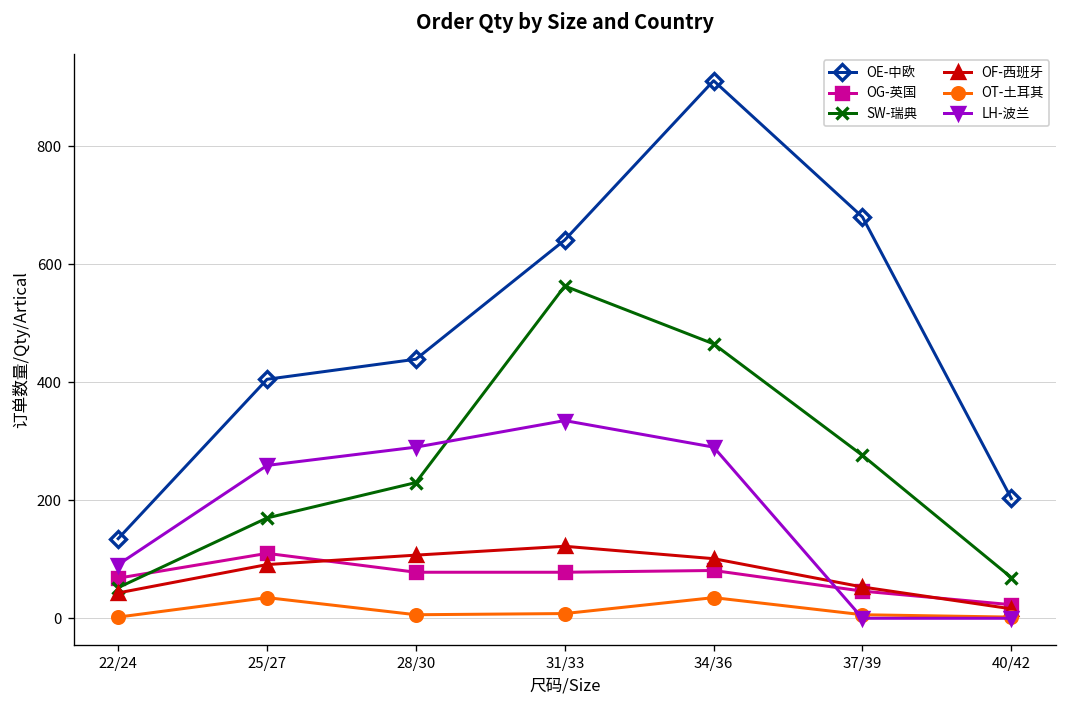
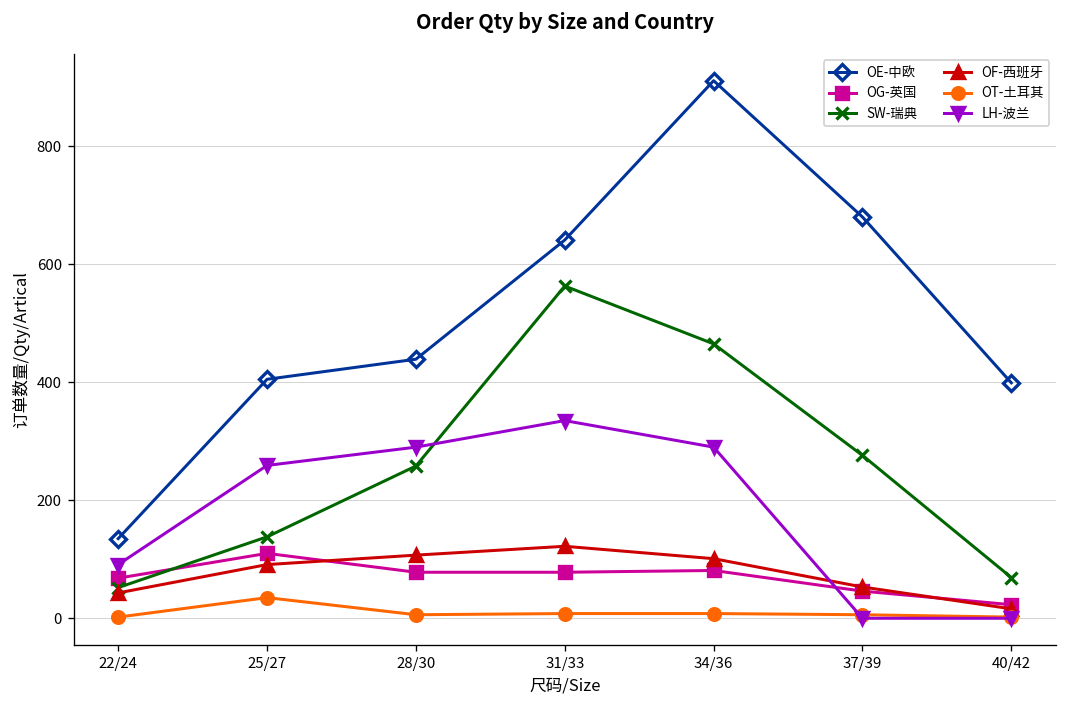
  {
    "OE-中欧": {
      "22/24": 140,
      "25/27": 410,
      "28/30": 440,
      "31/33": 640,
      "34/36": 910,
      "37/39": 680,
-     "40/42": 200
+     "40/42": 400
    },
    "OG-英国": {
      "22/24": 70,
      "25/27": 110,
      "28/30": 80,
      "31/33": 80,
      "34/36": 80,
      "37/39": 50,
      "40/42": 20
    },
    "SW-瑞典": {
      "22/24": 50,
-     "25/27": 170,
-     "28/30": 230,
+     "25/27": 140,
+     "28/30": 260,
      "31/33": 560,
      "34/36": 470,
      "37/39": 280,
      "40/42": 70
    },
    "OF-西班牙": {
      "22/24": 40,
      "25/27": 90,
      "28/30": 110,
      "31/33": 120,
      "34/36": 100,
      "37/39": 50,
      "40/42": 20
    },
    "OT-土耳其": {
      "22/24": 0,
      "25/27": 40,
      "28/30": 10,
      "31/33": 10,
-     "34/36": 40,
+     "34/36": 10,
      "37/39": 10
    },
    "LH-波兰": {
      "22/24": 90,
      "25/27": 260,
      "28/30": 290,
      "31/33": 340,
      "34/36": 290,
      "37/39": 0
    }
  }
